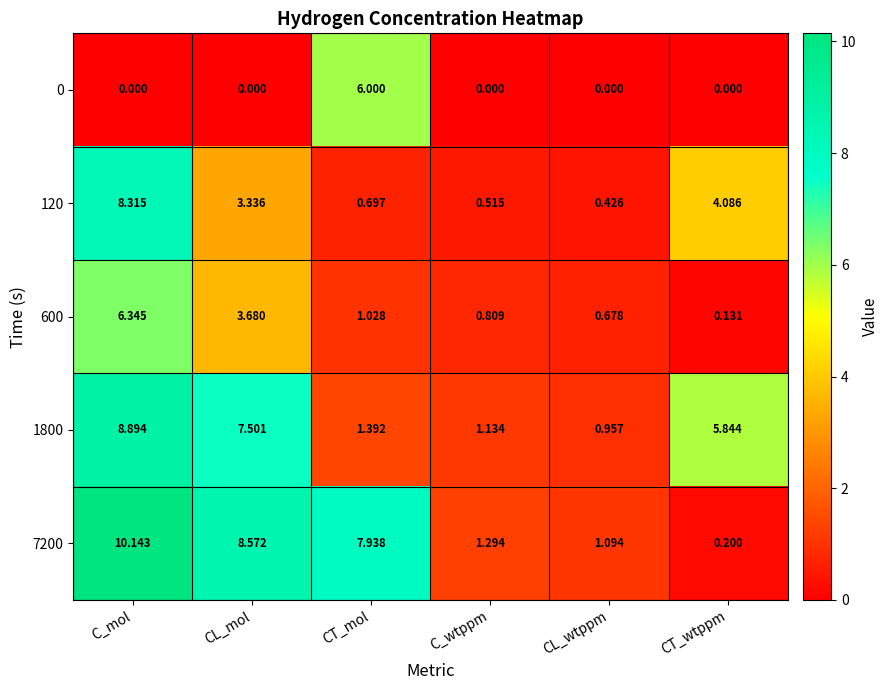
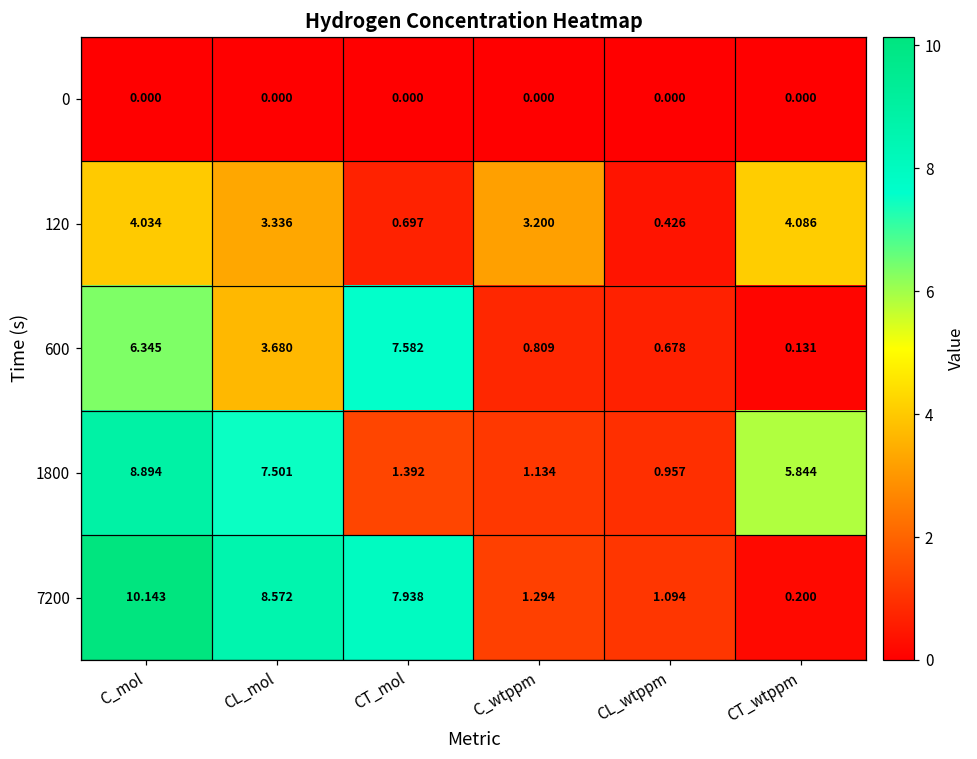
  {
    "0": {
      "C_mol": 0.000,
      "CL_mol": 0.000,
-     "CT_mol": 6.000,
+     "CT_mol": 0.000,
      "C_wtppm": 0.000,
      "CL_wtppm": 0.000,
      "CT_wtppm": 0.000
    },
    "120": {
-     "C_mol": 8.315,
+     "C_mol": 4.034,
      "CL_mol": 3.336,
      "CT_mol": 0.697,
-     "C_wtppm": 0.515,
+     "C_wtppm": 3.200,
      "CL_wtppm": 0.426,
      "CT_wtppm": 4.086
    },
    "600": {
      "C_mol": 6.345,
      "CL_mol": 3.680,
-     "CT_mol": 1.028,
+     "CT_mol": 7.582,
      "C_wtppm": 0.809,
      "CL_wtppm": 0.678,
      "CT_wtppm": 0.131
    },
    "1800": {
      "C_mol": 8.894,
      "CL_mol": 7.501,
      "CT_mol": 1.392,
      "C_wtppm": 1.134,
      "CL_wtppm": 0.957,
      "CT_wtppm": 5.844
    },
    "7200": {
      "C_mol": 10.143,
      "CL_mol": 8.572,
      "CT_mol": 7.938,
      "C_wtppm": 1.294,
      "CL_wtppm": 1.094,
      "CT_wtppm": 0.200
    }
  }
